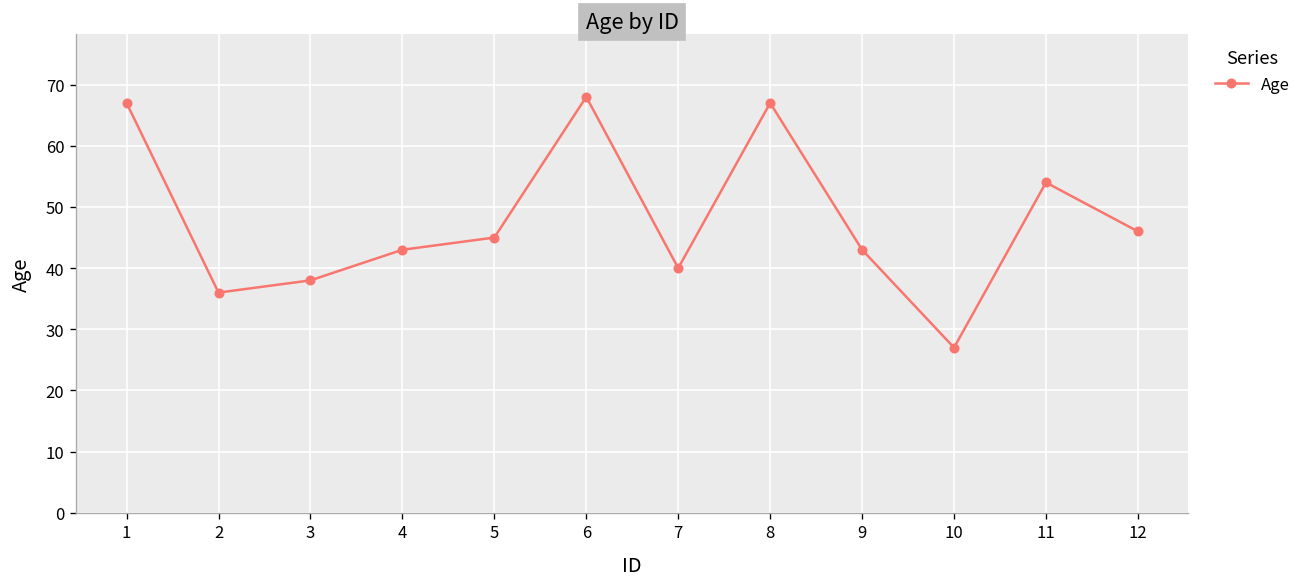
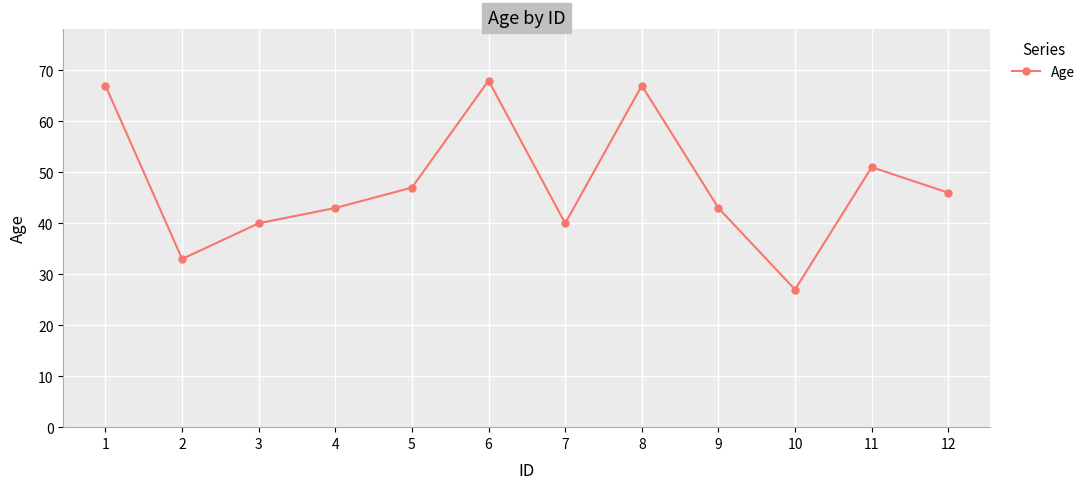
  {
    "1": 67,
-   "2": 36,
-   "3": 38,
+   "2": 33,
+   "3": 40,
    "4": 43,
-   "5": 45,
+   "5": 47,
    "6": 68,
    "7": 40,
    "8": 67,
    "9": 43,
    "10": 27,
-   "11": 54,
+   "11": 51,
    "12": 46
  }
